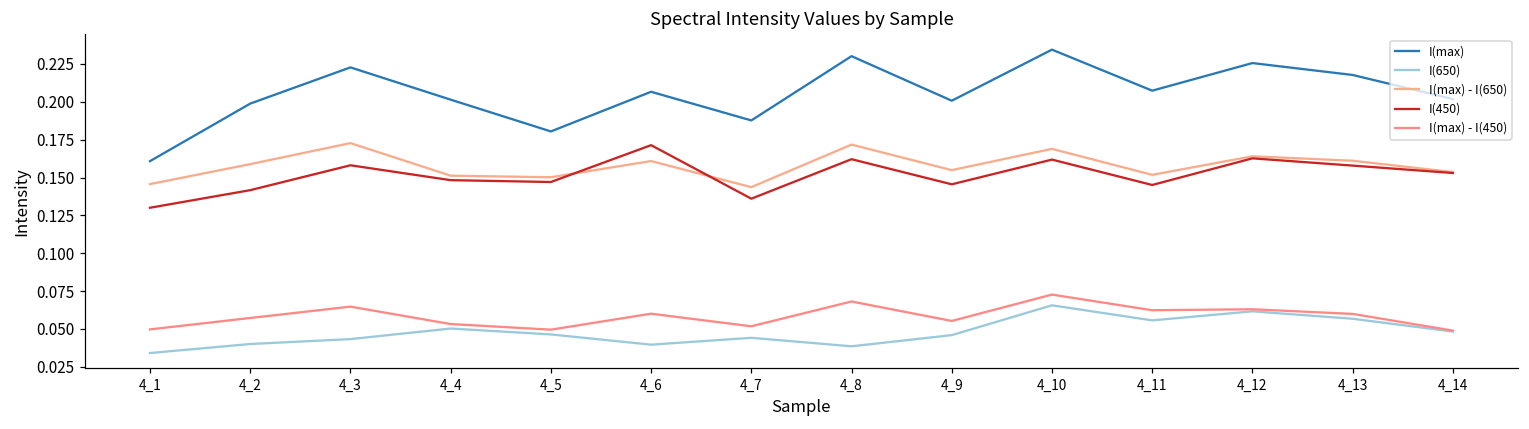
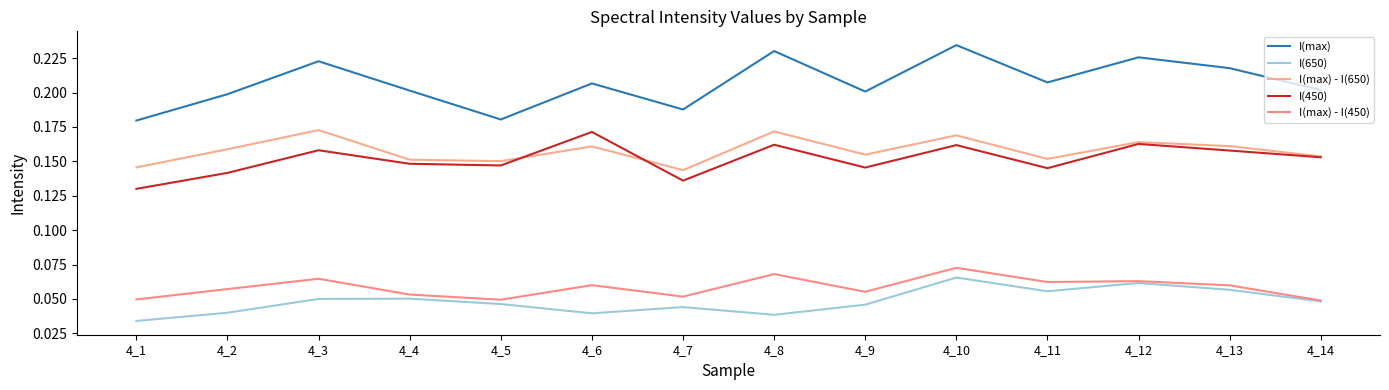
  {
    "I(max)": {
-     "4_1": 0.161,
+     "4_1": 0.180,
      "4_2": 0.199,
      "4_3": 0.223,
      "4_4": 0.201,
      "4_5": 0.180,
      "4_6": 0.207,
      "4_7": 0.188,
      "4_8": 0.230,
      "4_9": 0.201,
      "4_10": 0.234,
      "4_11": 0.207,
      "4_12": 0.226,
      "4_13": 0.218
    },
    "I(650)": {
      "4_1": 0.034,
      "4_2": 0.040,
-     "4_3": 0.043,
+     "4_3": 0.050,
      "4_4": 0.050,
      "4_5": 0.046,
      "4_6": 0.040,
      "4_7": 0.044,
      "4_8": 0.038,
      "4_9": 0.046,
      "4_10": 0.066,
      "4_11": 0.056,
      "4_13": 0.057
    },
    "I(450)": {
      "4_1": 0.130,
      "4_2": 0.142,
      "4_3": 0.158,
      "4_4": 0.148,
      "4_5": 0.147,
      "4_6": 0.171,
      "4_7": 0.136,
      "4_8": 0.162,
      "4_9": 0.146,
      "4_10": 0.162,
      "4_11": 0.145,
      "4_13": 0.158
    }
  }
